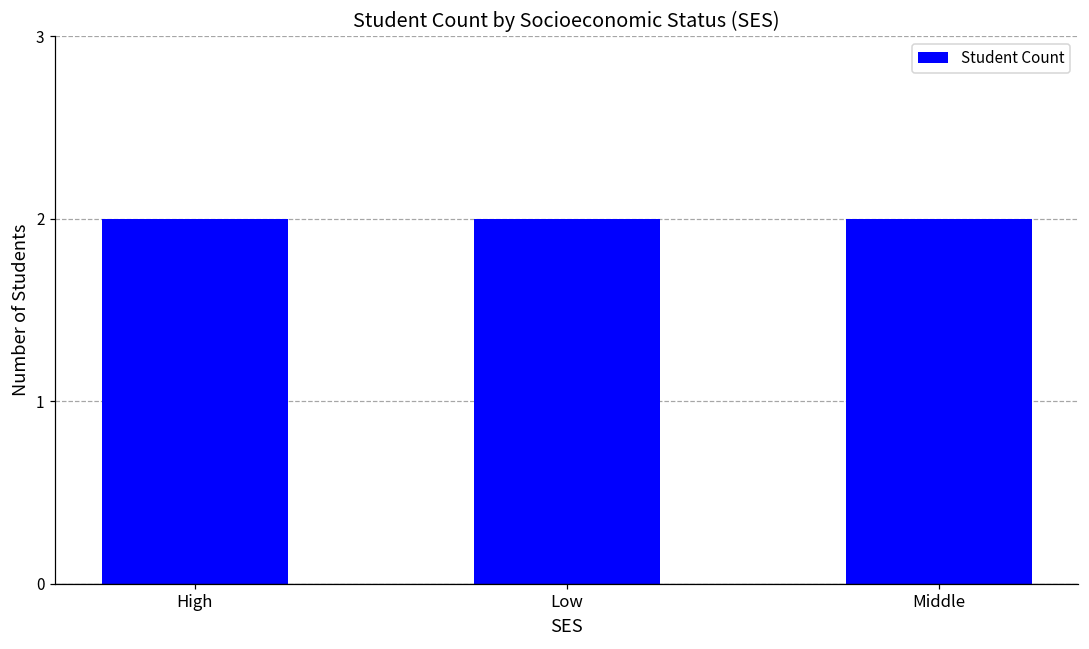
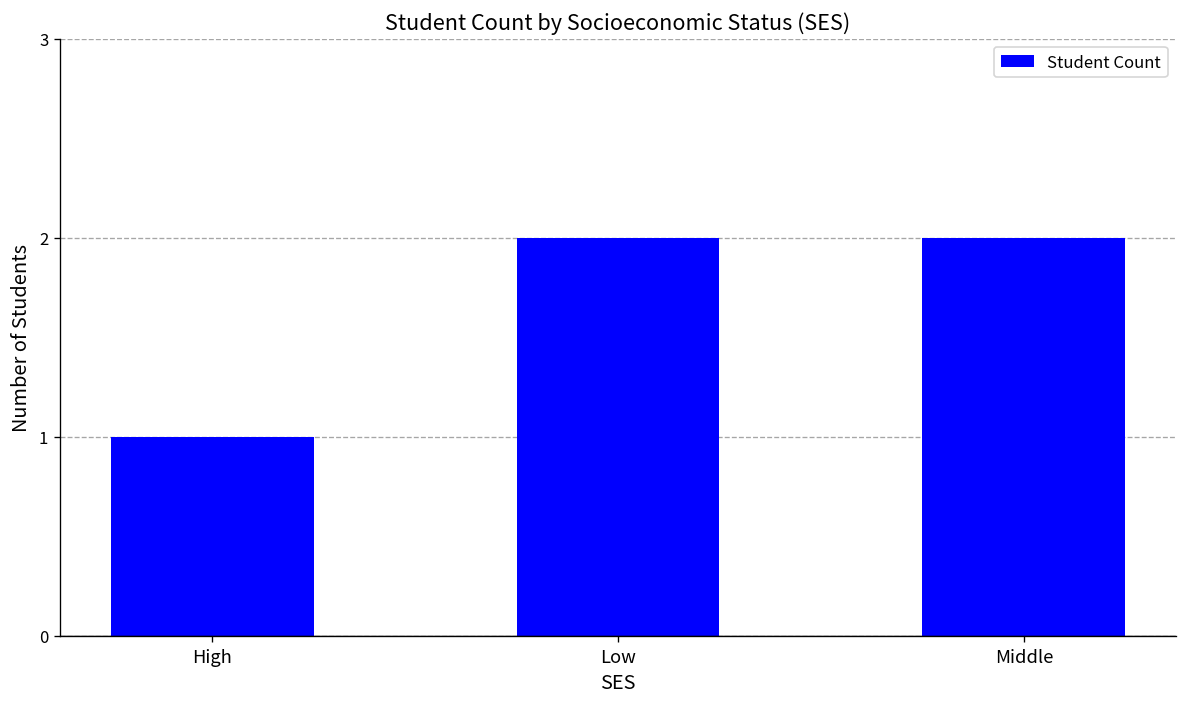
  {
-   "High": 2,
+   "High": 1,
    "Low": 2,
    "Middle": 2
  }
